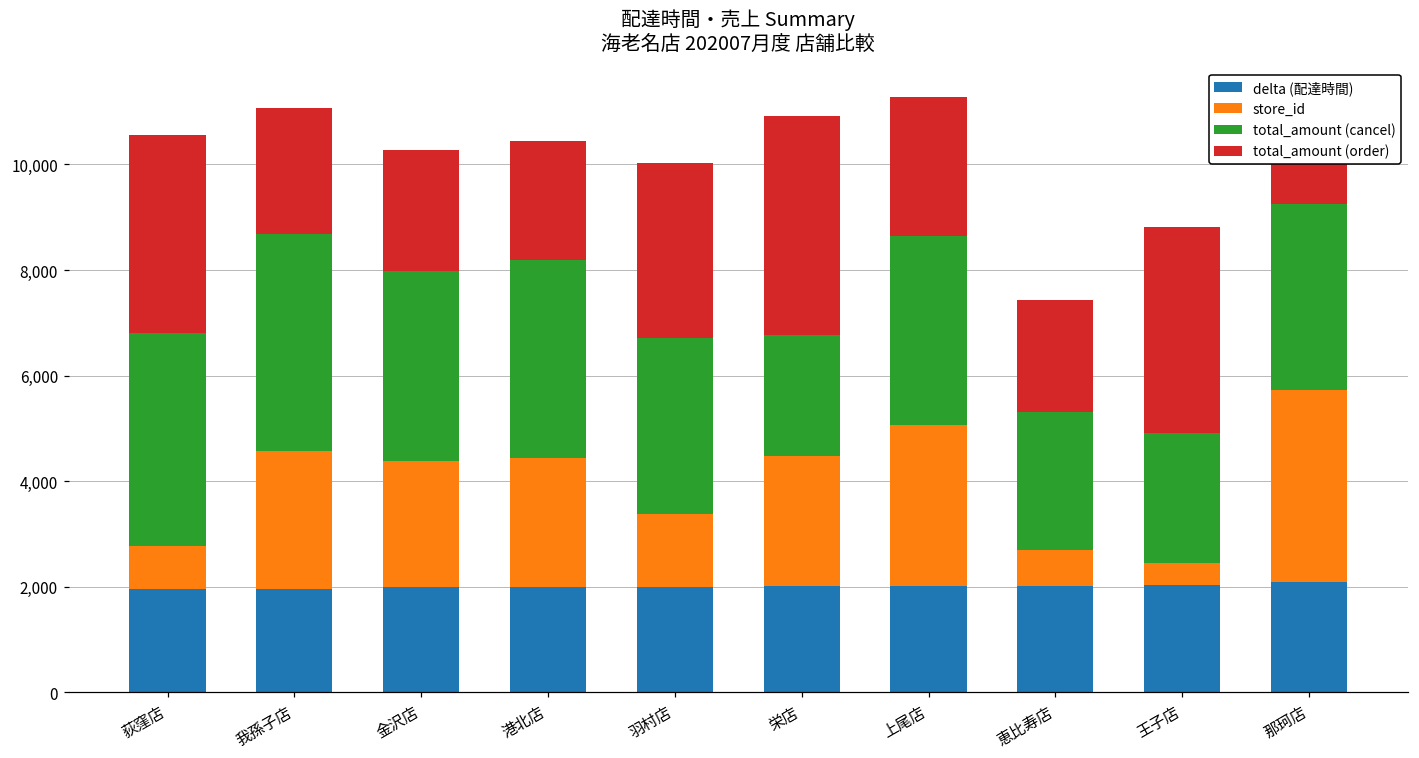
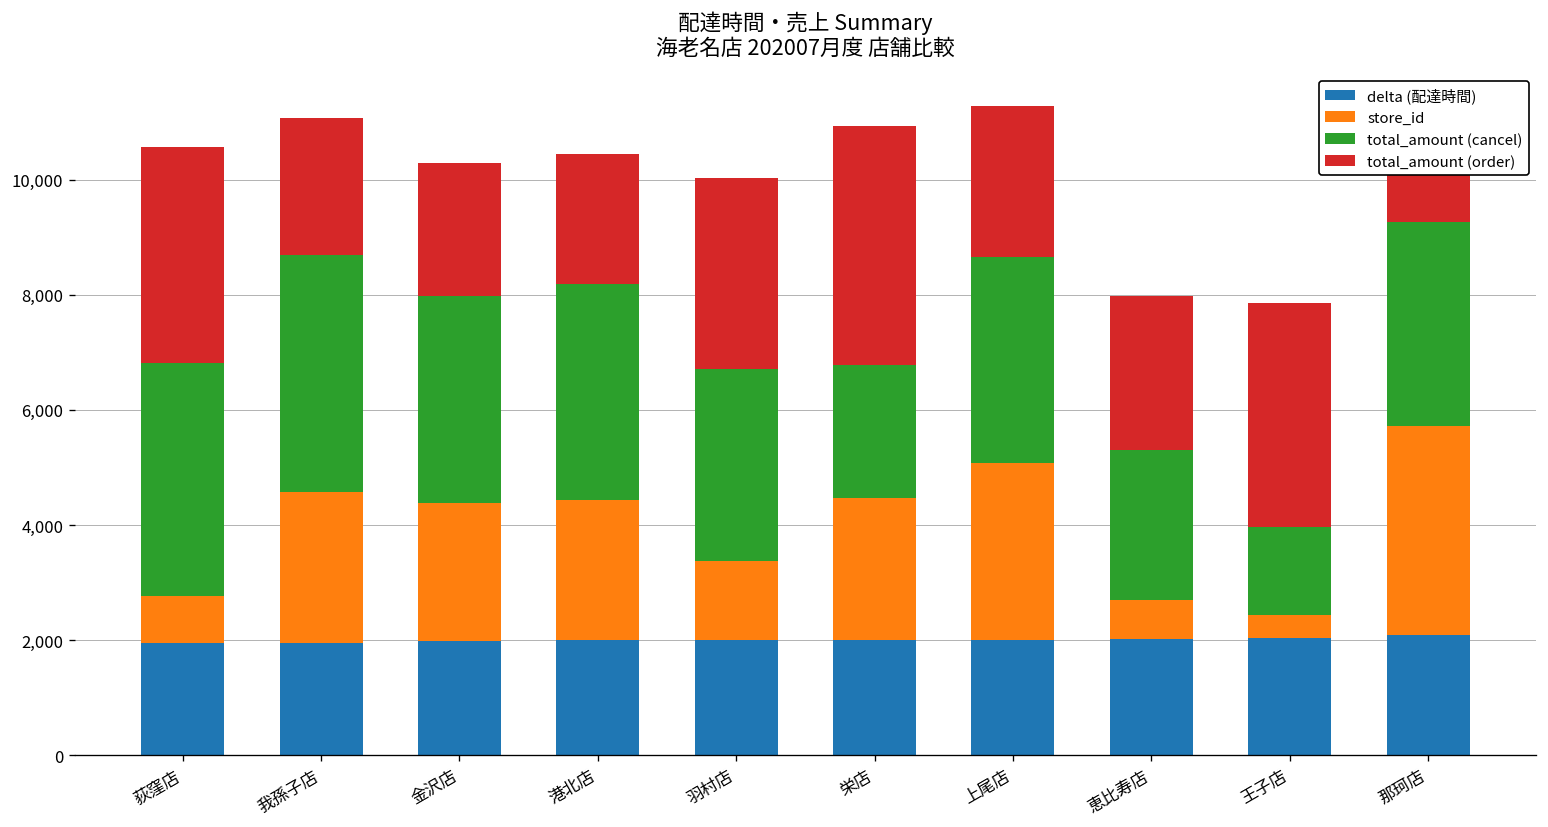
  {
    "delta (配達時間)": {
      "荻窪店": "2,000",
      "我孫子店": "2,000",
      "金沢店": "2,000",
      "港北店": "2,000",
      "羽村店": "2,000",
      "栄店": "2,000",
      "上尾店": "2,000",
      "恵比寿店": "2,000",
      "王子店": "2,000",
      "那珂店": "2,100"
    },
    "store_id": {
      "荻窪店": "800",
      "我孫子店": "2,600",
      "金沢店": "2,400",
      "港北店": "2,400",
      "羽村店": "1,400",
      "栄店": "2,500",
      "上尾店": "3,100",
      "恵比寿店": "700",
      "王子店": "400",
      "那珂店": "3,600"
    },
    "total_amount (cancel)": {
      "荻窪店": "4,000",
      "我孫子店": "4,100",
      "金沢店": "3,600",
      "港北店": "3,700",
      "羽村店": "3,300",
      "栄店": "2,300",
      "上尾店": "3,600",
      "恵比寿店": "2,600",
-     "王子店": "2,500",
+     "王子店": "1,500",
      "那珂店": "3,500"
    },
    "total_amount (order)": {
      "荻窪店": "3,700",
      "我孫子店": "2,400",
      "金沢店": "2,300",
      "港北店": "2,300",
      "羽村店": "3,300",
      "栄店": "4,100",
      "上尾店": "2,600",
-     "恵比寿店": "2,100",
+     "恵比寿店": "2,700",
      "王子店": "3,900"
    }
  }
